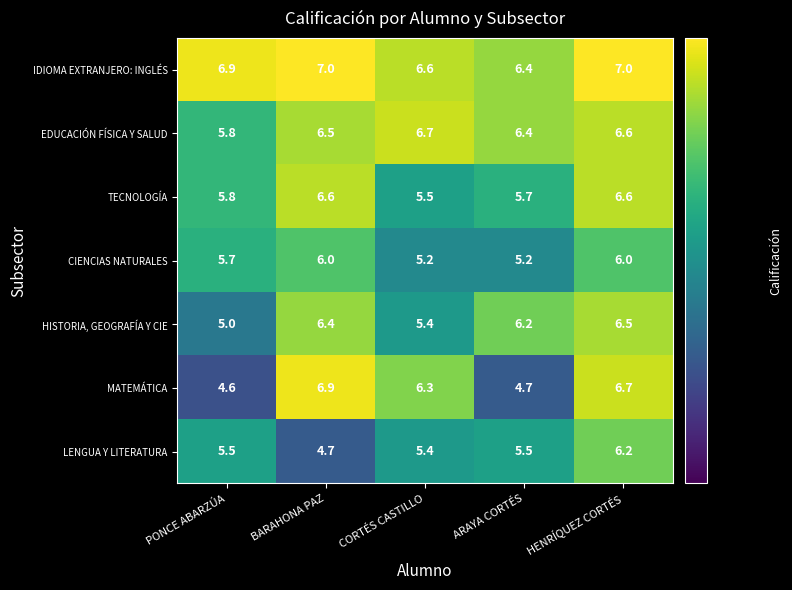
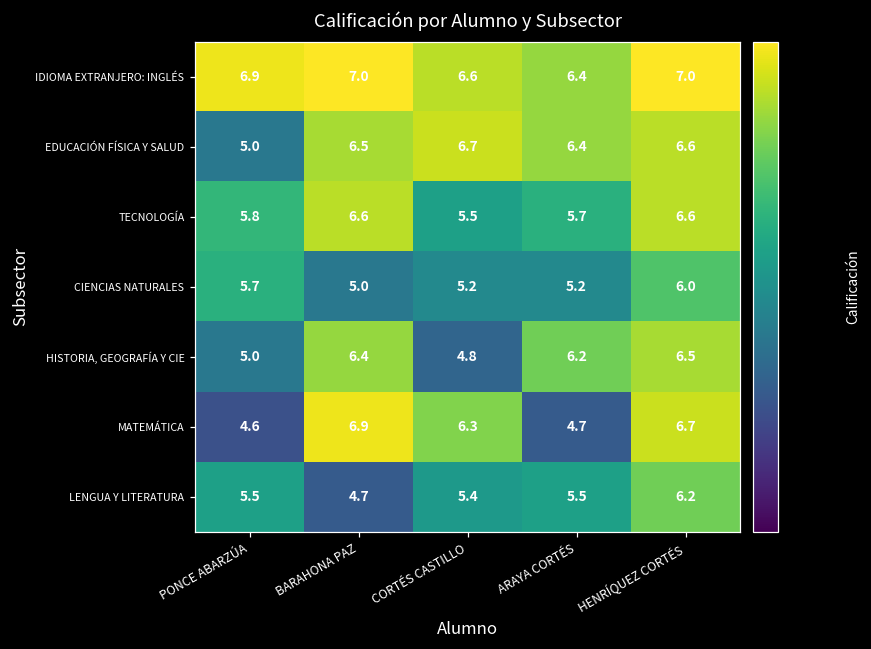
  {
    "IDIOMA EXTRANJERO: INGLÉS": {
      "PONCE ABARZÚA": 6.9,
      "BARAHONA PAZ": 7.0,
      "CORTÉS CASTILLO": 6.6,
      "ARAYA CORTÉS": 6.4,
      "HENRÍQUEZ CORTÉS": 7.0
    },
    "EDUCACIÓN FÍSICA Y SALUD": {
-     "PONCE ABARZÚA": 5.8,
+     "PONCE ABARZÚA": 5.0,
      "BARAHONA PAZ": 6.5,
      "CORTÉS CASTILLO": 6.7,
      "ARAYA CORTÉS": 6.4,
      "HENRÍQUEZ CORTÉS": 6.6
    },
    "TECNOLOGÍA": {
      "PONCE ABARZÚA": 5.8,
      "BARAHONA PAZ": 6.6,
      "CORTÉS CASTILLO": 5.5,
      "ARAYA CORTÉS": 5.7,
      "HENRÍQUEZ CORTÉS": 6.6
    },
    "CIENCIAS NATURALES": {
      "PONCE ABARZÚA": 5.7,
-     "BARAHONA PAZ": 6.0,
+     "BARAHONA PAZ": 5.0,
      "CORTÉS CASTILLO": 5.2,
      "ARAYA CORTÉS": 5.2,
      "HENRÍQUEZ CORTÉS": 6.0
    },
    "HISTORIA, GEOGRAFÍA Y CIE": {
      "PONCE ABARZÚA": 5.0,
      "BARAHONA PAZ": 6.4,
-     "CORTÉS CASTILLO": 5.4,
+     "CORTÉS CASTILLO": 4.8,
      "ARAYA CORTÉS": 6.2,
      "HENRÍQUEZ CORTÉS": 6.5
    },
    "MATEMÁTICA": {
      "PONCE ABARZÚA": 4.6,
      "BARAHONA PAZ": 6.9,
      "CORTÉS CASTILLO": 6.3,
      "ARAYA CORTÉS": 4.7,
      "HENRÍQUEZ CORTÉS": 6.7
    },
    "LENGUA Y LITERATURA": {
      "PONCE ABARZÚA": 5.5,
      "BARAHONA PAZ": 4.7,
      "CORTÉS CASTILLO": 5.4,
      "ARAYA CORTÉS": 5.5,
      "HENRÍQUEZ CORTÉS": 6.2
    }
  }
